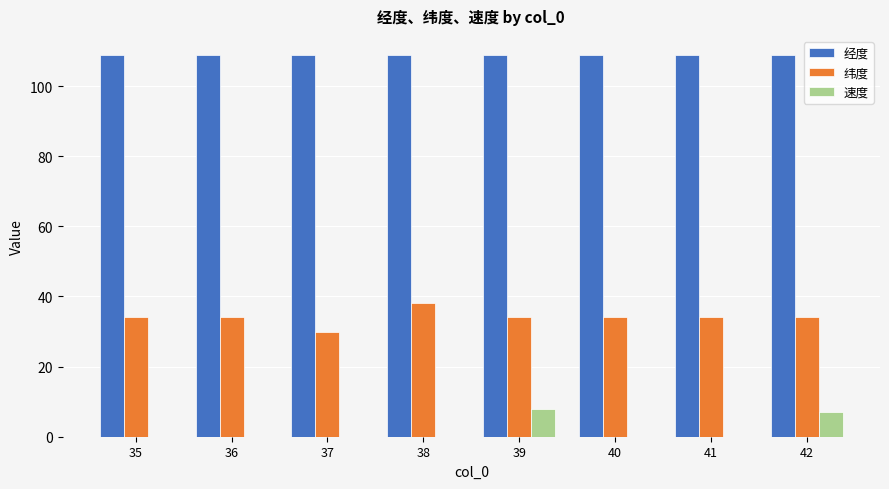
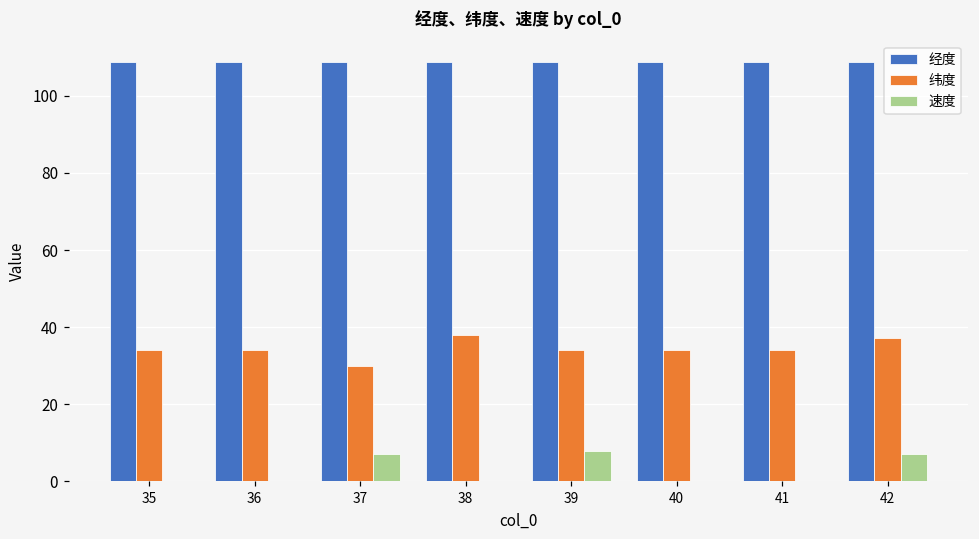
  {
    "经度": {
      "35": 109,
      "36": 109,
      "37": 109,
      "38": 109,
      "39": 109,
      "40": 109,
      "41": 109,
      "42": 109
    },
    "纬度": {
      "35": 34,
      "36": 34,
      "37": 30,
      "38": 38,
      "39": 34,
      "40": 34,
      "41": 34,
-     "42": 34
+     "42": 37
    },
    "速度": {
      "35": 0,
      "36": 0,
-     "37": 0,
+     "37": 7,
      "38": 0,
      "39": 8,
      "40": 0,
      "41": 0,
      "42": 7
    }
  }
